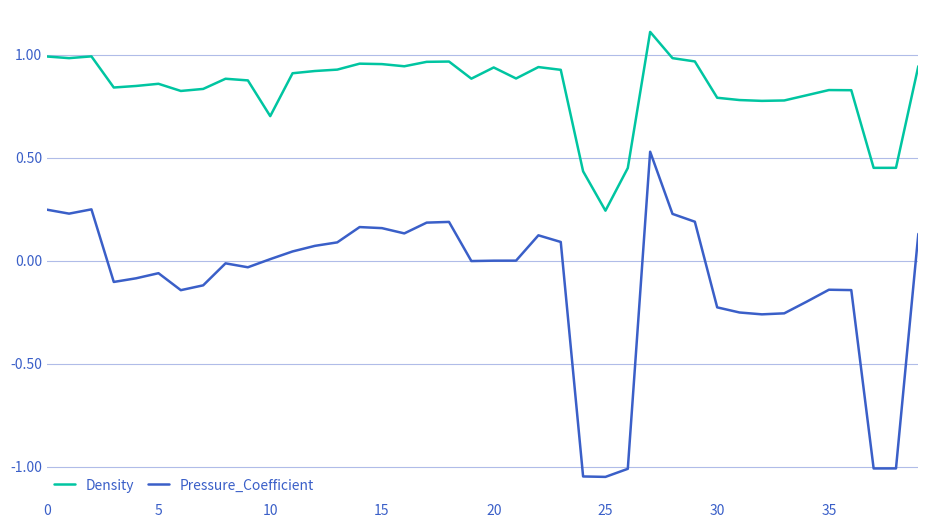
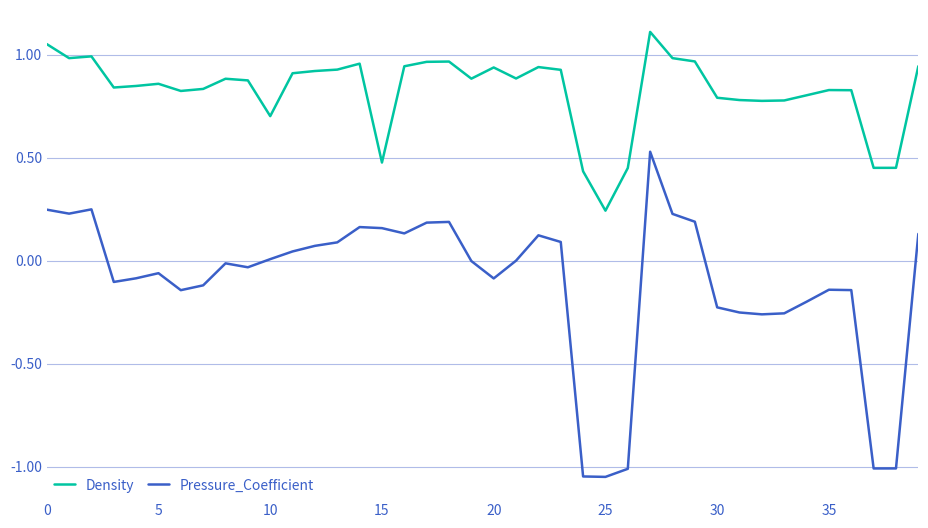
  {
    "Density": {
-     "0": 0.99,
+     "0": 1.05,
      "5": 0.86,
      "10": 0.70,
-     "15": 0.95,
+     "15": 0.48,
      "20": 0.94,
      "25": 0.24,
      "30": 0.79,
      "35": 0.83
    },
    "Pressure_Coefficient": {
      "0": 0.25,
      "5": -0.06,
      "10": 0.01,
      "15": 0.16,
-     "20": 0.00,
+     "20": -0.09,
      "25": -1.05,
      "30": -0.23,
      "35": -0.14
    }
  }
